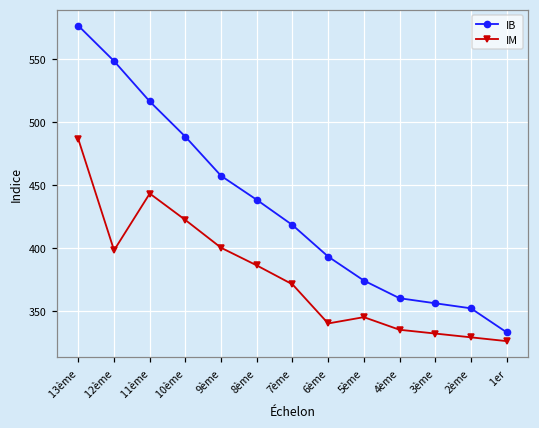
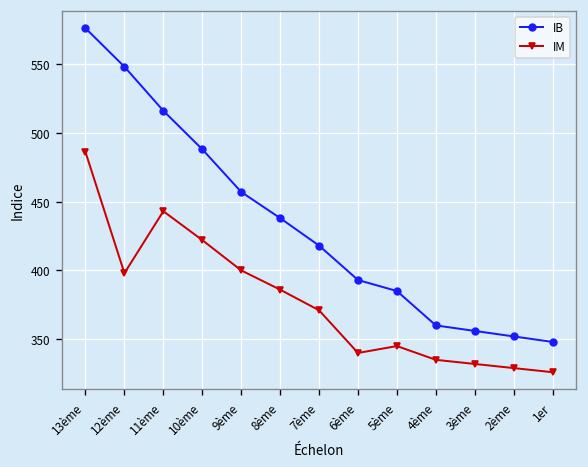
  {
    "IB": {
      "13ème": 576,
      "12ème": 548,
      "11ème": 516,
      "10ème": 488,
      "9ème": 457,
      "8ème": 438,
      "7ème": 418,
      "6ème": 393,
-     "5ème": 374,
+     "5ème": 385,
      "4ème": 360,
      "3ème": 356,
      "2ème": 352,
-     "1er": 333
+     "1er": 348
    },
    "IM": {
      "13ème": 486,
      "12ème": 398,
      "11ème": 443,
      "10ème": 422,
      "9ème": 400,
      "8ème": 386,
      "7ème": 371,
      "6ème": 340,
      "5ème": 345,
      "4ème": 335,
      "3ème": 332,
      "2ème": 329,
      "1er": 326
    }
  }
